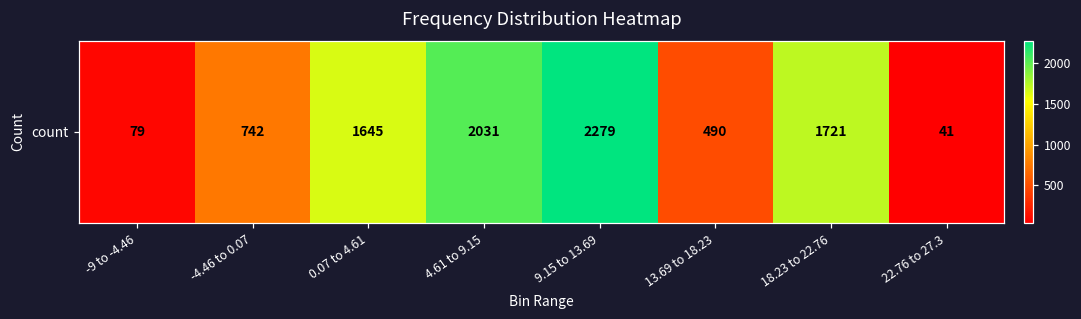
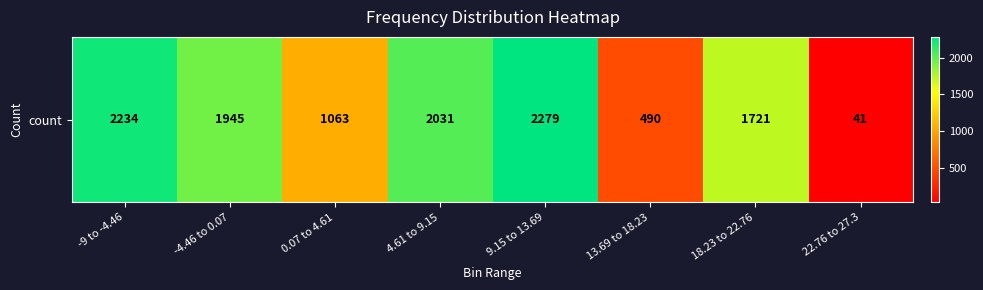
  {
    "count": {
-     "-9 to -4.46": 79,
-     "-4.46 to 0.07": 742,
-     "0.07 to 4.61": 1645,
+     "-9 to -4.46": 2234,
+     "-4.46 to 0.07": 1945,
+     "0.07 to 4.61": 1063,
      "4.61 to 9.15": 2031,
      "9.15 to 13.69": 2279,
      "13.69 to 18.23": 490,
      "18.23 to 22.76": 1721,
      "22.76 to 27.3": 41
    }
  }
